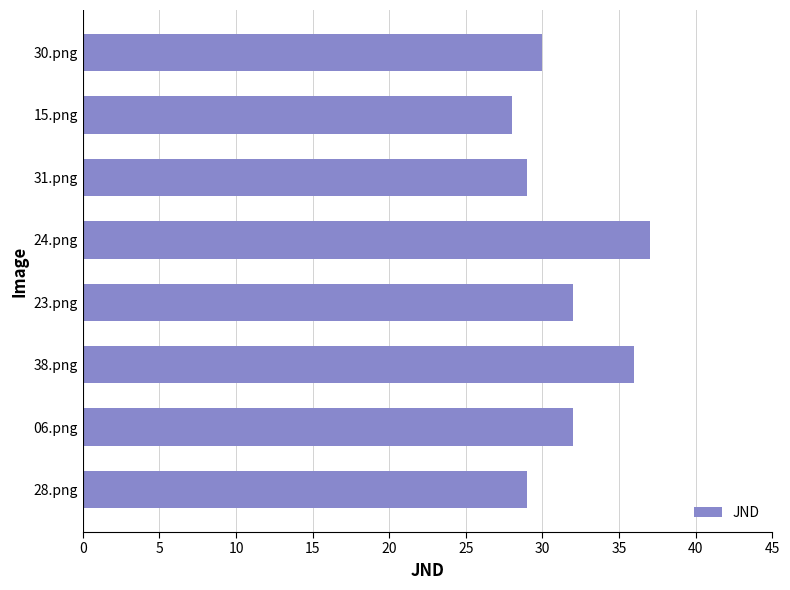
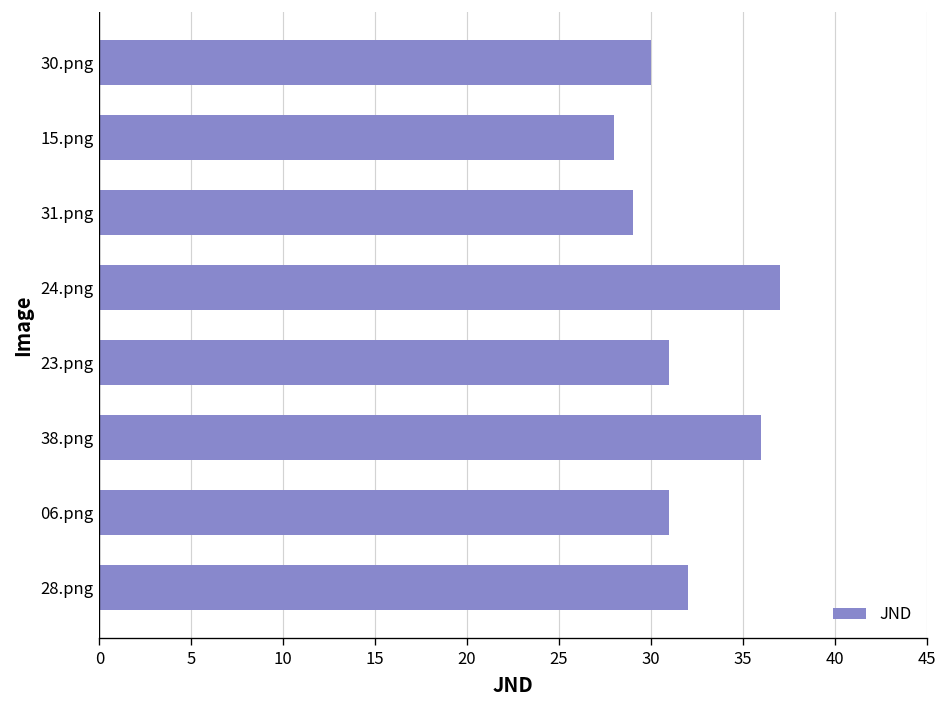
  {
    "30.png": 30,
    "15.png": 28,
    "31.png": 29,
    "24.png": 37,
-   "23.png": 32,
+   "23.png": 31,
    "38.png": 36,
-   "06.png": 32,
-   "28.png": 29
+   "06.png": 31,
+   "28.png": 32
  }
